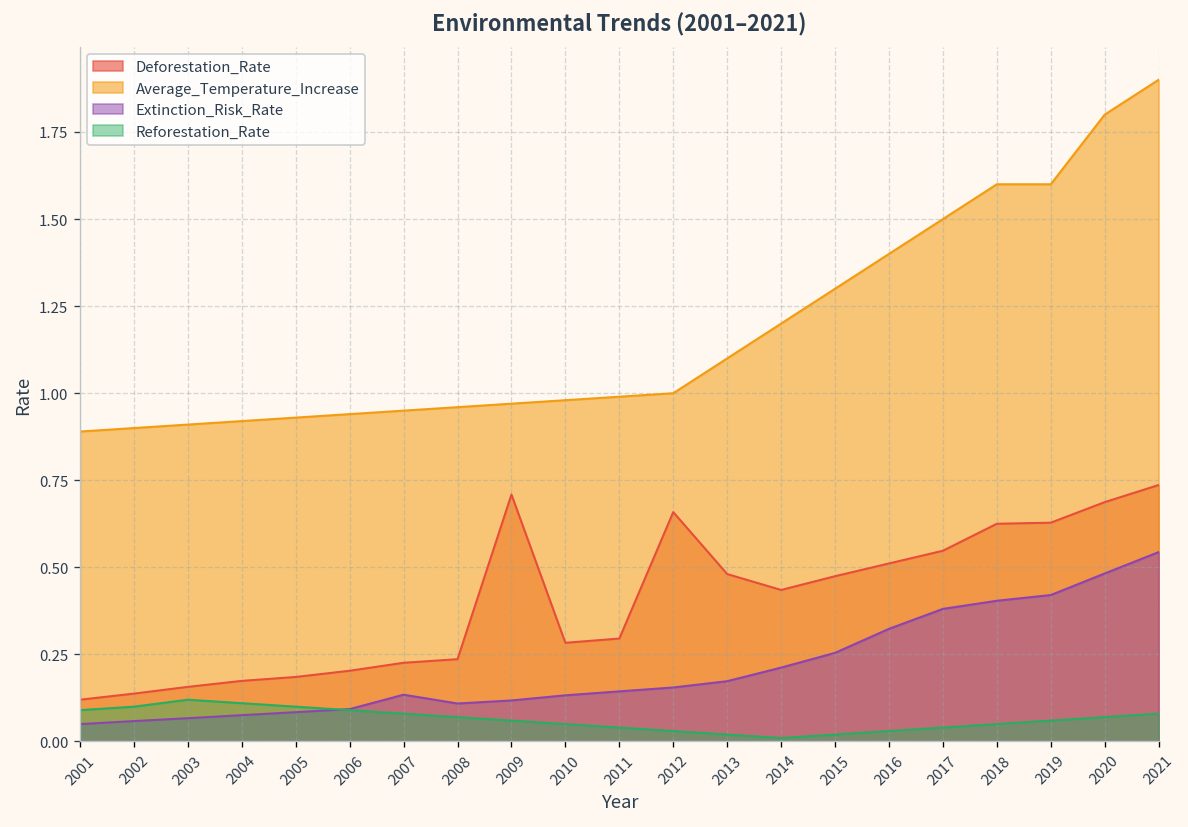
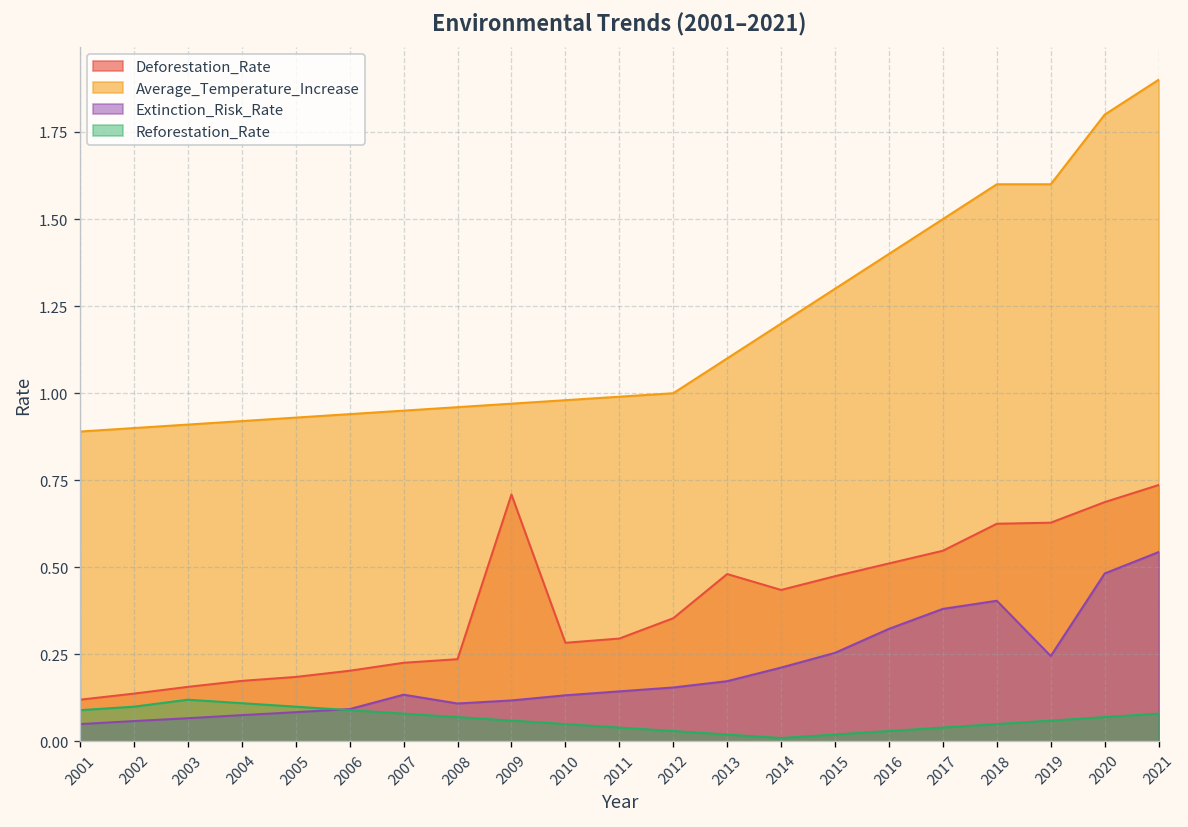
  {
    "Deforestation_Rate": {
      "2001": 0.12,
      "2002": 0.14,
      "2003": 0.16,
      "2004": 0.17,
      "2005": 0.19,
      "2006": 0.20,
      "2007": 0.23,
      "2008": 0.24,
      "2009": 0.71,
      "2010": 0.28,
      "2011": 0.30,
-     "2012": 0.66,
+     "2012": 0.35,
      "2013": 0.48,
      "2014": 0.44,
      "2015": 0.47,
      "2016": 0.51,
      "2017": 0.55,
      "2018": 0.63,
      "2019": 0.63,
      "2020": 0.69,
      "2021": 0.74
    },
    "Average_Temperature_Increase": {
      "2001": 0.89,
      "2002": 0.90,
      "2003": 0.91,
      "2004": 0.92,
      "2005": 0.93,
      "2006": 0.94,
      "2007": 0.95,
      "2008": 0.96,
      "2009": 0.97,
      "2010": 0.98,
      "2011": 0.99,
      "2012": 1.00,
      "2013": 1.10,
      "2014": 1.20,
      "2015": 1.30,
      "2016": 1.40,
      "2017": 1.50,
      "2018": 1.60,
      "2019": 1.60,
      "2020": 1.80,
      "2021": 1.90
    },
    "Extinction_Risk_Rate": {
      "2001": 0.05,
      "2002": 0.06,
      "2003": 0.07,
      "2004": 0.08,
      "2005": 0.08,
      "2007": 0.13,
      "2008": 0.11,
      "2009": 0.12,
      "2010": 0.13,
      "2011": 0.14,
      "2012": 0.16,
      "2013": 0.17,
      "2014": 0.21,
      "2015": 0.25,
      "2016": 0.32,
      "2017": 0.38,
      "2018": 0.40,
-     "2019": 0.42,
+     "2019": 0.25,
      "2020": 0.48,
      "2021": 0.54
    },
    "Reforestation_Rate": {
      "2001": 0.09,
      "2002": 0.10,
      "2003": 0.12,
      "2004": 0.11,
      "2005": 0.10,
      "2007": 0.08,
      "2008": 0.07,
      "2009": 0.06,
      "2010": 0.05,
      "2011": 0.04,
      "2012": 0.03,
      "2013": 0.02,
      "2014": 0.01,
      "2015": 0.02,
      "2016": 0.03,
      "2017": 0.04,
      "2018": 0.05,
      "2019": 0.06,
      "2020": 0.07,
      "2021": 0.08
    }
  }
